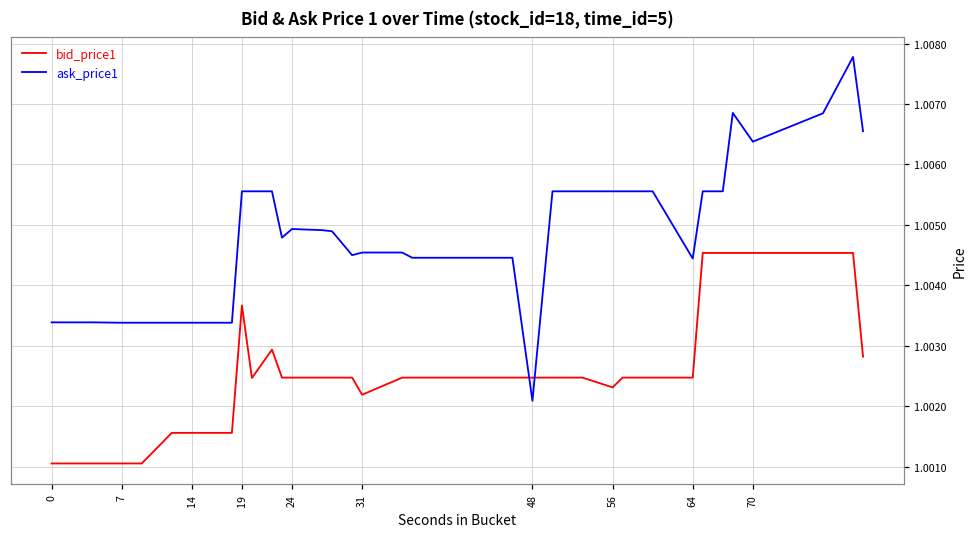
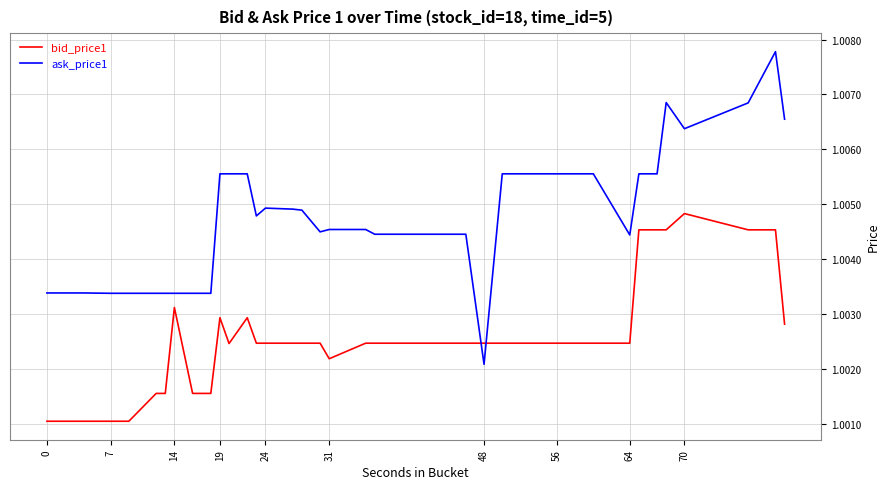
  {
    "bid_price1": {
      "0": 1.0011,
      "7": 1.0011,
-     "14": 1.0016,
-     "19": 1.0037,
+     "14": 1.0031,
+     "19": 1.0029,
      "24": 1.0025,
      "31": 1.0022,
      "48": 1.0025,
-     "56": 1.0023,
+     "56": 1.0025,
      "64": 1.0025,
-     "70": 1.0045
+     "70": 1.0048
    },
    "ask_price1": {
      "0": 1.0034,
      "7": 1.0034,
      "14": 1.0034,
      "19": 1.0056,
      "24": 1.0049,
      "31": 1.0045,
      "48": 1.0021,
      "56": 1.0056,
      "64": 1.0044,
      "70": 1.0064
    }
  }
